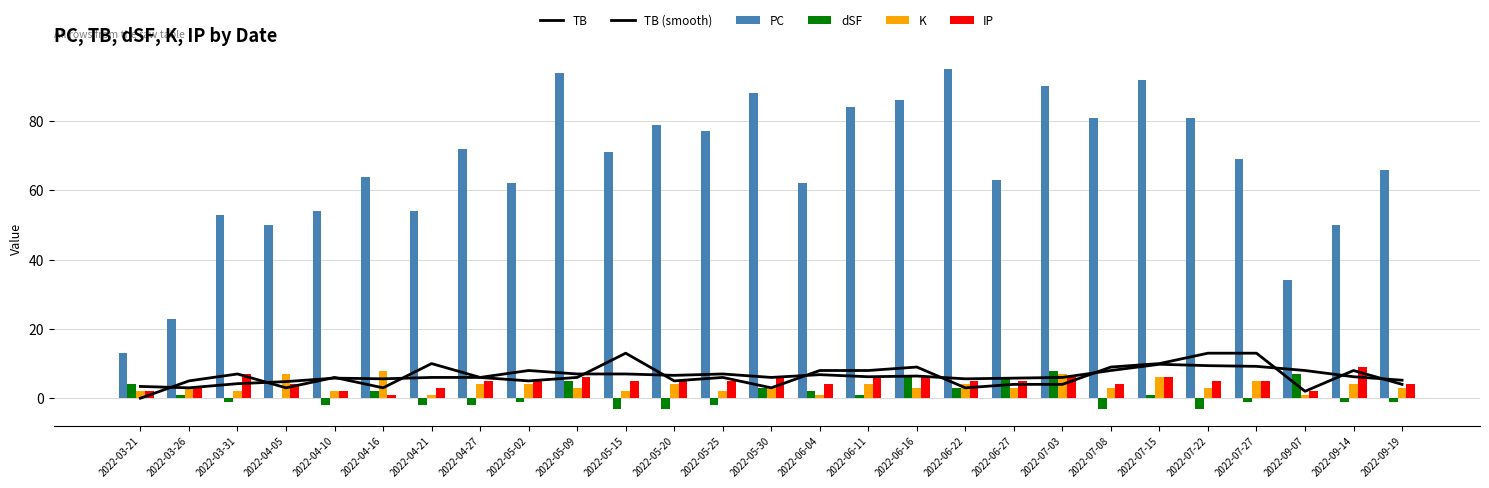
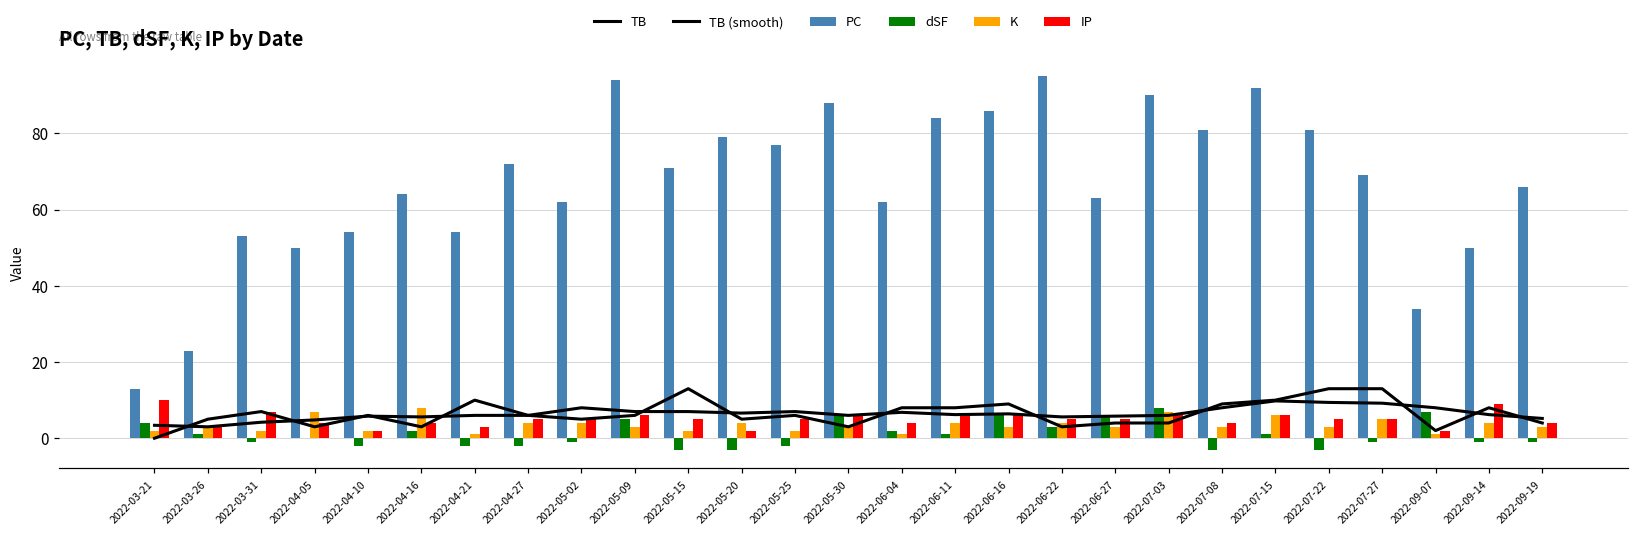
  {
    "PC": {
      "2022-03-21": 13,
      "2022-03-26": 23,
      "2022-03-31": 53,
      "2022-04-05": 50,
      "2022-04-10": 54,
      "2022-04-16": 64,
      "2022-04-21": 54,
      "2022-04-27": 72,
      "2022-05-02": 62,
      "2022-05-09": 94,
      "2022-05-15": 71,
      "2022-05-20": 79,
      "2022-05-25": 77,
      "2022-05-30": 88,
      "2022-06-04": 62,
      "2022-06-11": 84,
      "2022-06-16": 86,
      "2022-06-22": 95,
      "2022-06-27": 63,
      "2022-07-03": 90,
      "2022-07-08": 81,
      "2022-07-15": 92,
      "2022-07-22": 81,
      "2022-07-27": 69,
      "2022-09-07": 34,
      "2022-09-14": 50,
      "2022-09-19": 66
    },
    "dSF": {
      "2022-03-21": 4,
      "2022-03-26": 1,
      "2022-03-31": -1,
      "2022-04-05": 0,
      "2022-04-10": -2,
      "2022-04-16": 2,
      "2022-04-21": -2,
      "2022-04-27": -2,
      "2022-05-02": -1,
      "2022-05-09": 5,
      "2022-05-15": -3,
      "2022-05-20": -3,
      "2022-05-25": -2,
-     "2022-05-30": 3,
+     "2022-05-30": 6,
      "2022-06-04": 2,
      "2022-06-11": 1,
      "2022-06-16": 6,
      "2022-06-22": 3,
      "2022-06-27": 6,
      "2022-07-03": 8,
      "2022-07-08": -3,
      "2022-07-15": 1,
      "2022-07-22": -3,
      "2022-07-27": -1,
      "2022-09-07": 7,
      "2022-09-14": -1,
      "2022-09-19": -1
    },
    "K": {
      "2022-03-21": 2,
      "2022-03-26": 3,
      "2022-03-31": 2,
      "2022-04-05": 7,
      "2022-04-10": 2,
      "2022-04-16": 8,
      "2022-04-21": 1,
      "2022-04-27": 4,
      "2022-05-02": 4,
      "2022-05-09": 3,
      "2022-05-15": 2,
      "2022-05-20": 4,
      "2022-05-25": 2,
      "2022-05-30": 3,
      "2022-06-04": 1,
      "2022-06-11": 4,
      "2022-06-16": 3,
      "2022-06-22": 4,
      "2022-06-27": 3,
      "2022-07-03": 7,
      "2022-07-08": 3,
      "2022-07-15": 6,
      "2022-07-22": 3,
      "2022-07-27": 5,
      "2022-09-07": 1,
      "2022-09-14": 4,
      "2022-09-19": 3
    },
    "IP": {
-     "2022-03-21": 2,
+     "2022-03-21": 10,
      "2022-03-26": 3,
      "2022-03-31": 7,
      "2022-04-05": 4,
      "2022-04-10": 2,
-     "2022-04-16": 1,
+     "2022-04-16": 4,
      "2022-04-21": 3,
      "2022-04-27": 5,
      "2022-05-02": 5,
      "2022-05-09": 6,
      "2022-05-15": 5,
-     "2022-05-20": 5,
+     "2022-05-20": 2,
      "2022-05-25": 5,
      "2022-05-30": 6,
      "2022-06-04": 4,
      "2022-06-11": 6,
      "2022-06-16": 6,
      "2022-06-22": 5,
      "2022-06-27": 5,
      "2022-07-03": 6,
      "2022-07-08": 4,
      "2022-07-15": 6,
      "2022-07-22": 5,
      "2022-07-27": 5,
      "2022-09-07": 2,
      "2022-09-14": 9,
      "2022-09-19": 4
    }
  }
